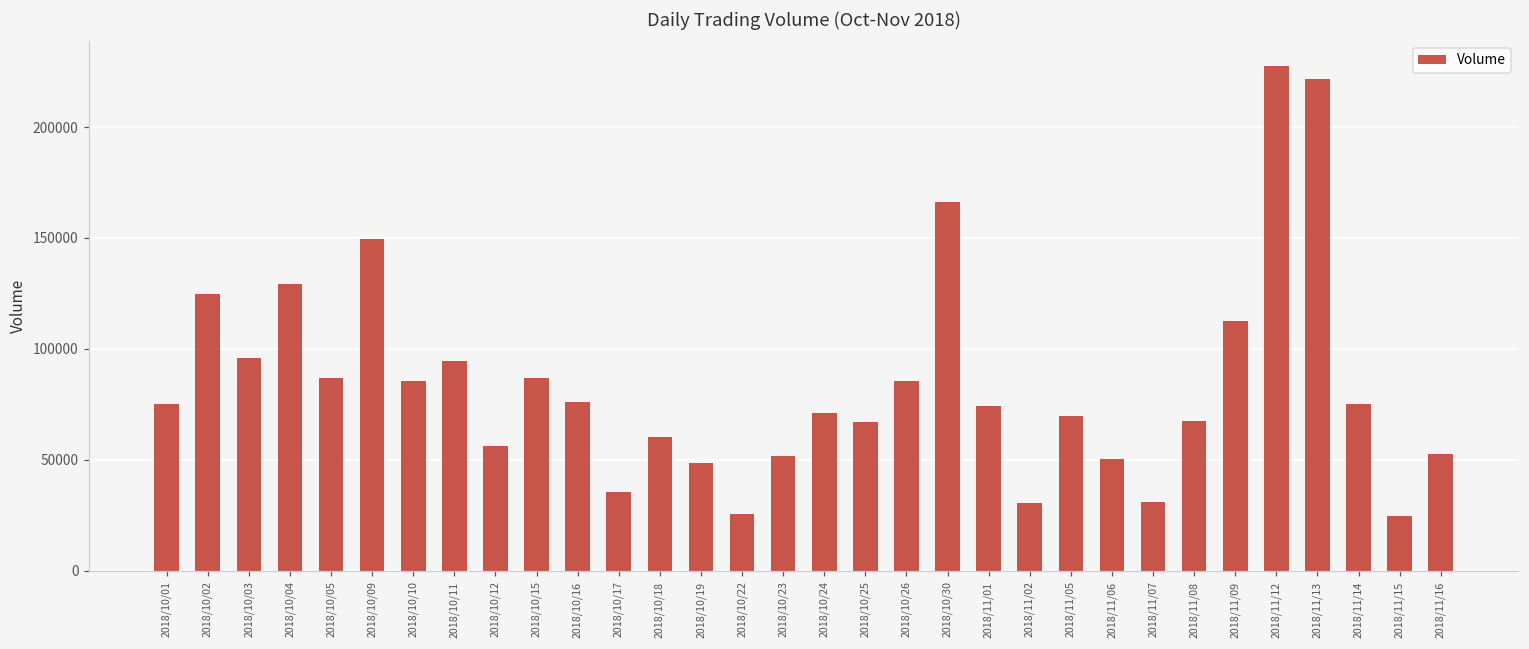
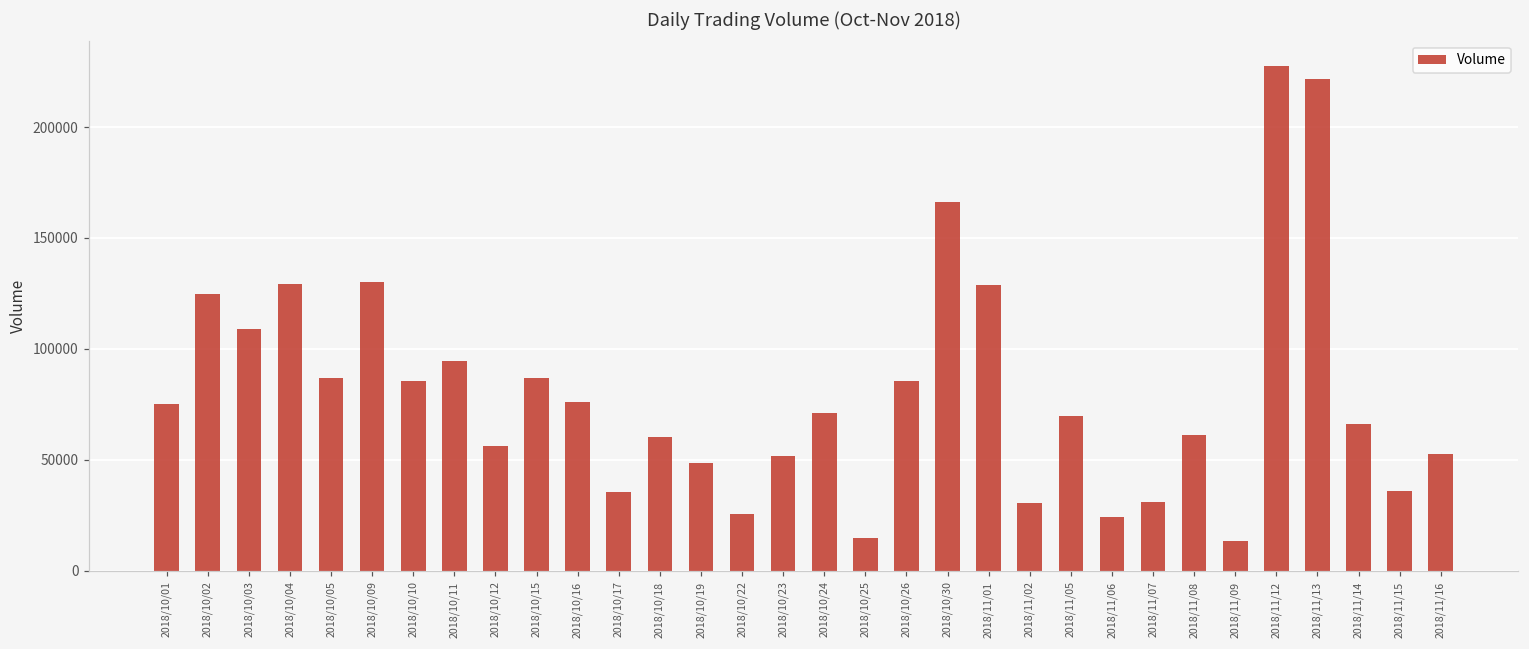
  {
    "2018/10/01": 75000,
    "2018/10/02": 125000,
-   "2018/10/03": 96000,
+   "2018/10/03": 109000,
    "2018/10/04": 129000,
    "2018/10/05": 87000,
-   "2018/10/09": 150000,
+   "2018/10/09": 130000,
    "2018/10/10": 86000,
    "2018/10/11": 95000,
    "2018/10/12": 56000,
    "2018/10/15": 87000,
    "2018/10/16": 76000,
    "2018/10/17": 35000,
    "2018/10/18": 60000,
    "2018/10/19": 48000,
    "2018/10/22": 26000,
    "2018/10/23": 52000,
    "2018/10/24": 71000,
-   "2018/10/25": 67000,
+   "2018/10/25": 15000,
    "2018/10/26": 86000,
    "2018/10/30": 166000,
-   "2018/11/01": 74000,
+   "2018/11/01": 129000,
    "2018/11/02": 31000,
    "2018/11/05": 70000,
-   "2018/11/06": 50000,
+   "2018/11/06": 24000,
    "2018/11/07": 31000,
-   "2018/11/08": 67000,
-   "2018/11/09": 113000,
+   "2018/11/08": 61000,
+   "2018/11/09": 14000,
    "2018/11/12": 228000,
    "2018/11/13": 222000,
-   "2018/11/14": 75000,
-   "2018/11/15": 25000,
+   "2018/11/14": 66000,
+   "2018/11/15": 36000,
    "2018/11/16": 53000
  }
